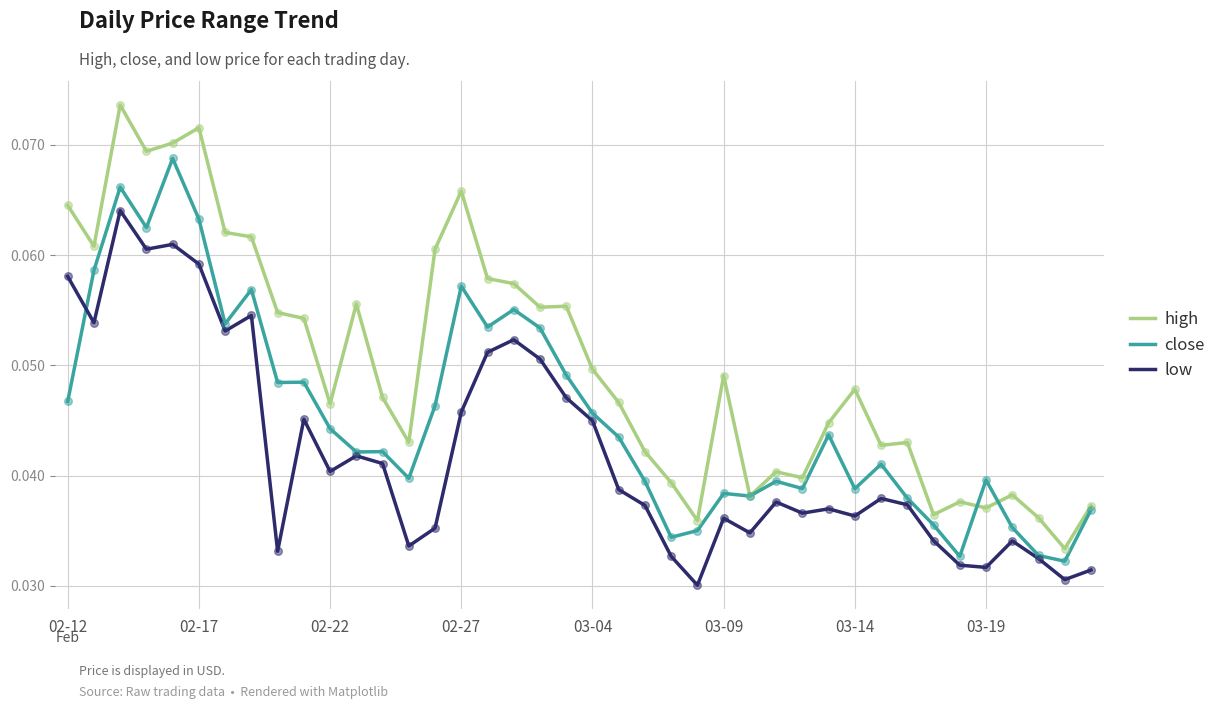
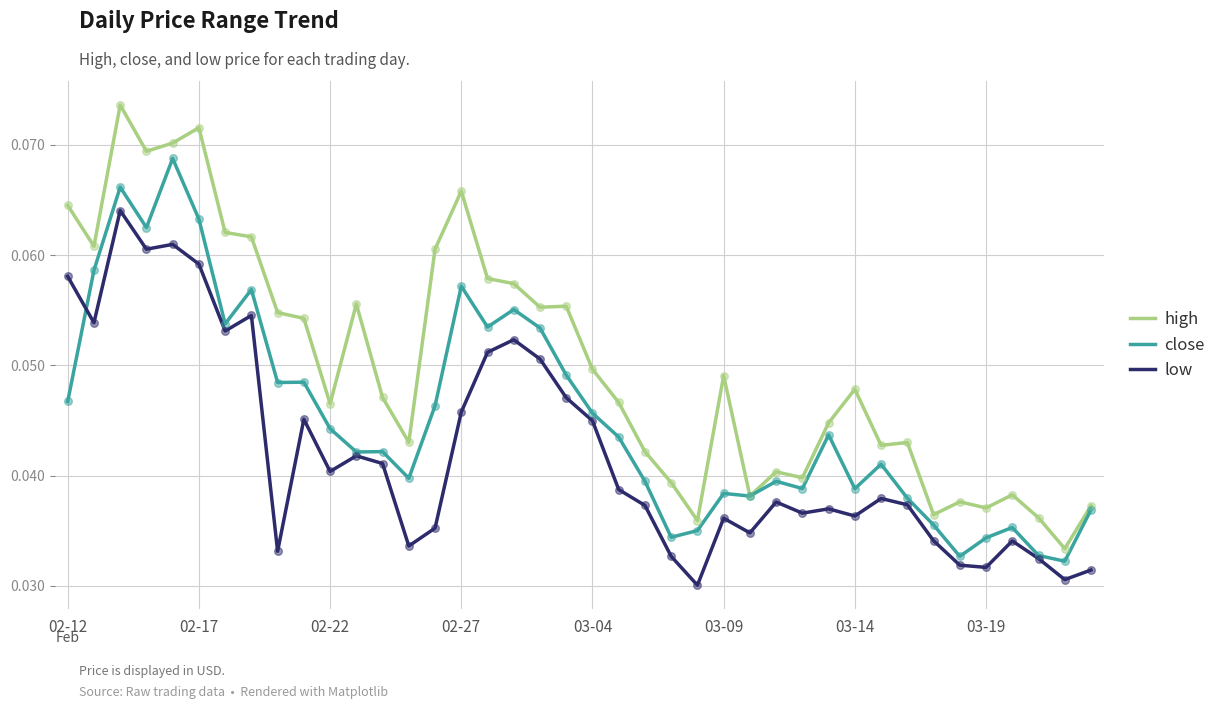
  {
    "high": {
      "02-12": 0.0645,
      "02-17": 0.0716,
      "02-22": 0.0465,
      "02-27": 0.0658,
      "03-04": 0.0496,
      "03-09": 0.0491,
      "03-14": 0.0478,
      "03-19": 0.0371
    },
    "close": {
      "02-12": 0.0467,
      "02-17": 0.0633,
      "02-22": 0.0443,
      "02-27": 0.0572,
      "03-04": 0.0457,
      "03-09": 0.0384,
      "03-14": 0.0388,
-     "03-19": 0.0396
+     "03-19": 0.0344
    },
    "low": {
      "02-12": 0.0581,
      "02-17": 0.0592,
      "02-22": 0.0404,
      "02-27": 0.0458,
      "03-04": 0.0450,
      "03-09": 0.0361,
      "03-14": 0.0363,
      "03-19": 0.0317
    }
  }
